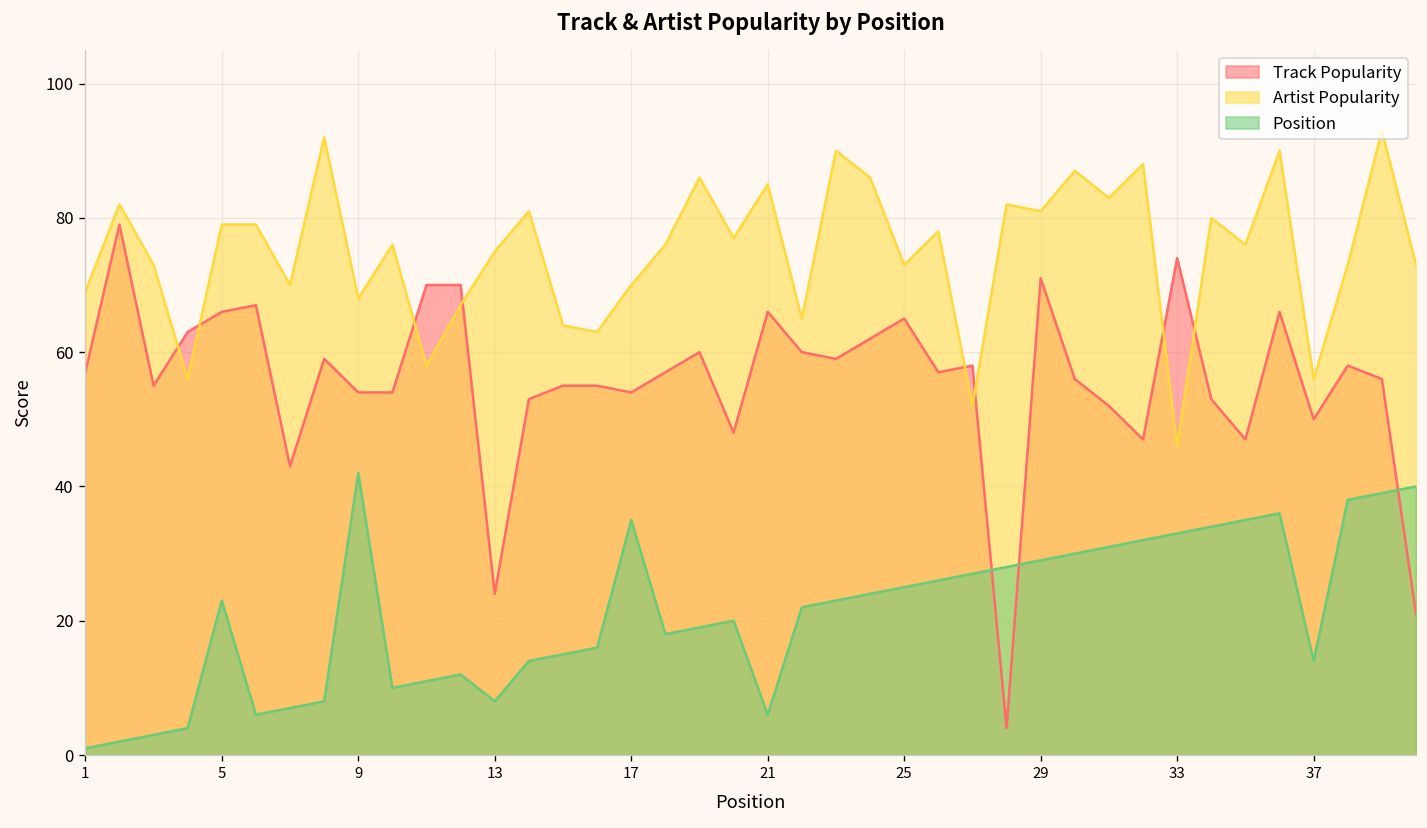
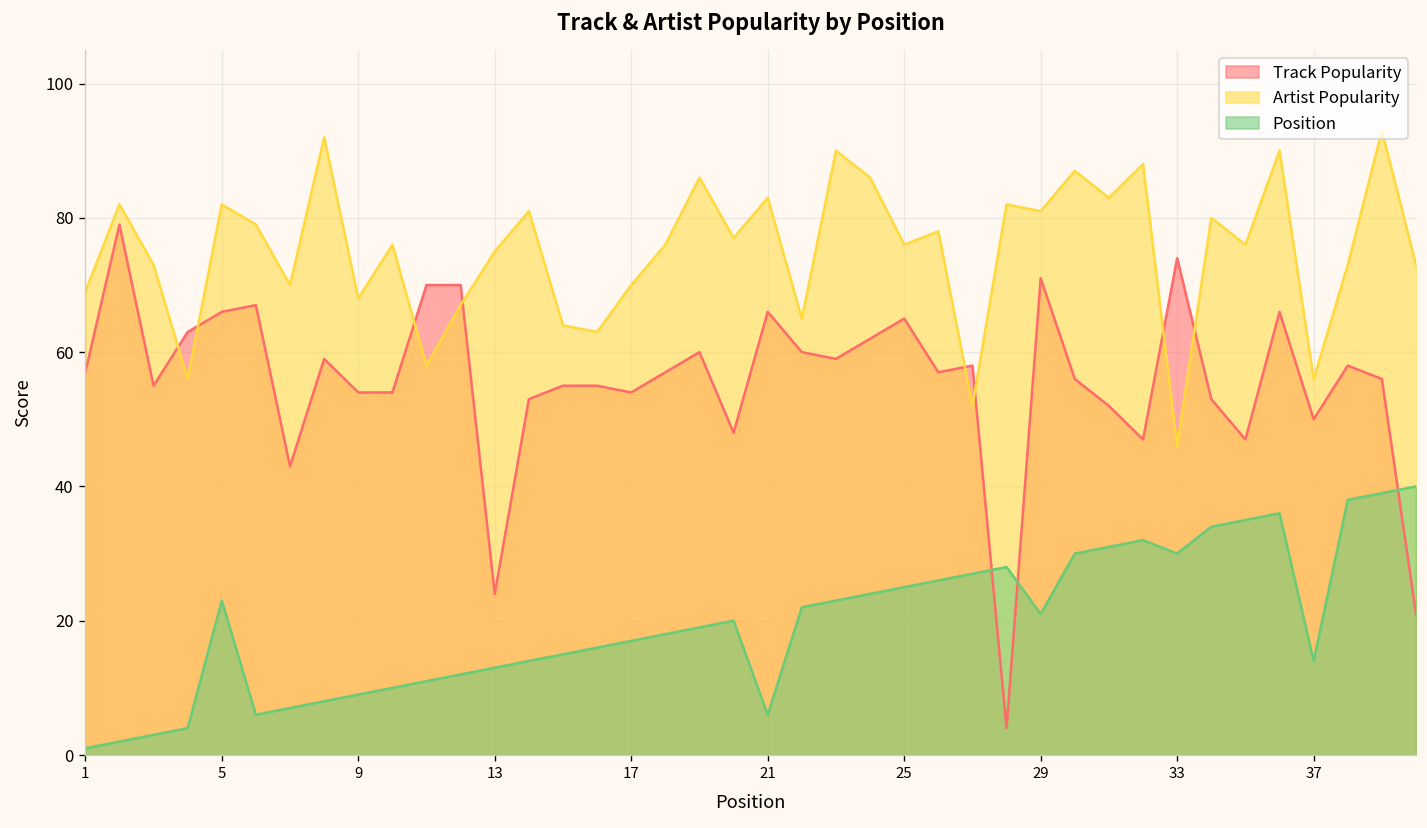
  {
    "Track Popularity": {
      "1": 57,
      "5": 66,
      "9": 54,
      "13": 24,
      "17": 54,
      "21": 66,
      "25": 65,
      "29": 71,
      "33": 74,
      "37": 50
    },
    "Artist Popularity": {
      "1": 69,
-     "5": 79,
+     "5": 82,
      "9": 68,
      "13": 75,
      "17": 70,
-     "21": 85,
-     "25": 73,
+     "21": 83,
+     "25": 76,
      "29": 81,
      "33": 46,
      "37": 56
    },
    "Position": {
      "1": 1,
      "5": 23,
-     "9": 42,
-     "13": 8,
-     "17": 35,
+     "9": 9,
+     "13": 13,
+     "17": 17,
      "21": 6,
      "25": 25,
-     "29": 29,
-     "33": 33,
+     "29": 21,
+     "33": 30,
      "37": 14
    }
  }
